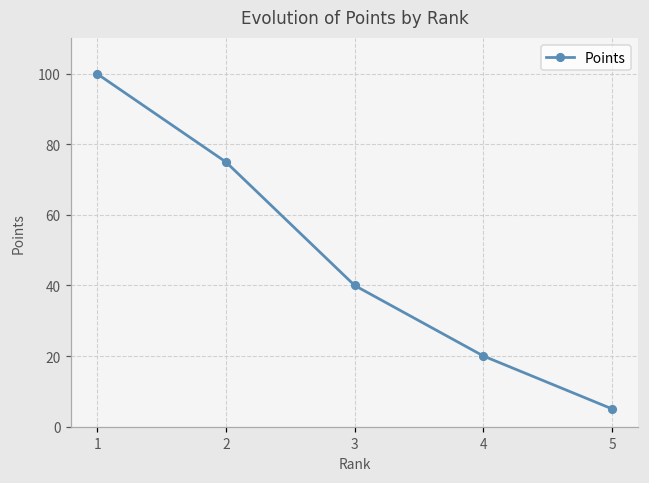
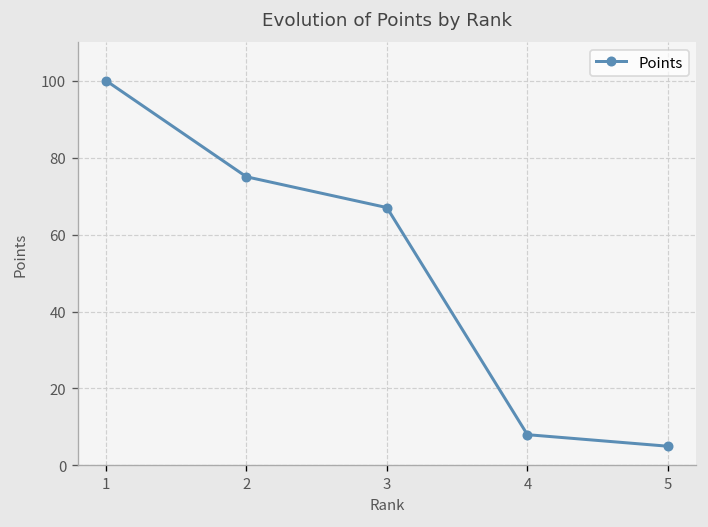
  {
    "1": 100,
    "2": 75,
-   "3": 40,
-   "4": 20,
+   "3": 67,
+   "4": 8,
    "5": 5
  }
